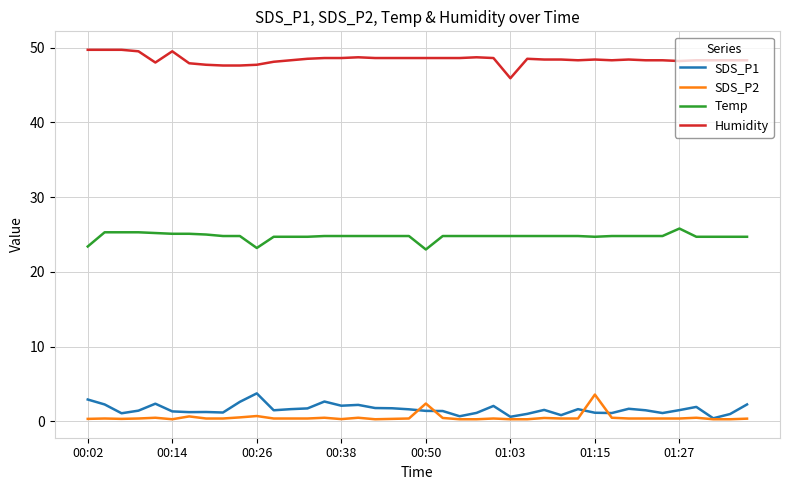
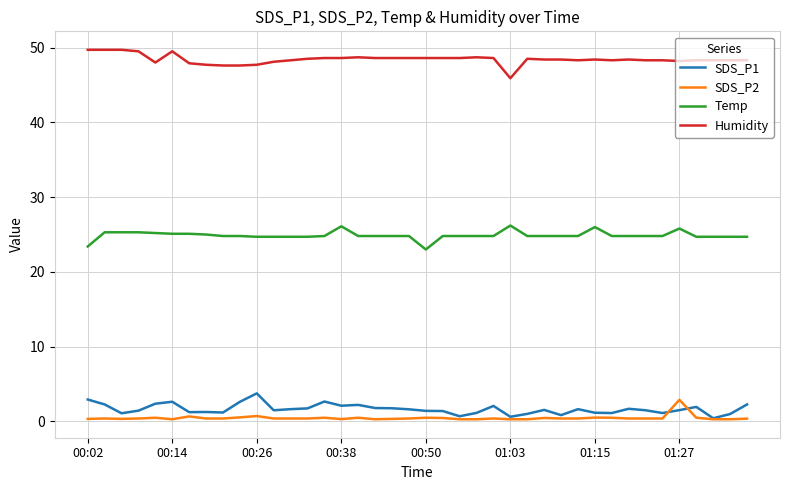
  {
    "SDS_P1": {
      "00:02": 3,
-     "00:14": 1,
+     "00:14": 3,
      "00:26": 4,
      "00:38": 2,
      "00:50": 1,
      "01:15": 1,
      "01:27": 2
    },
    "SDS_P2": {
      "00:02": 0,
      "00:14": 0,
      "00:26": 1,
      "00:38": 0,
-     "00:50": 2,
-     "01:15": 4,
-     "01:27": 0
+     "00:50": 1,
+     "01:15": 1,
+     "01:27": 3
    },
    "Temp": {
      "00:02": 23,
      "00:14": 25,
-     "00:26": 23,
-     "00:38": 25,
+     "00:26": 25,
+     "00:38": 26,
      "00:50": 23,
-     "01:03": 25,
-     "01:15": 25,
+     "01:03": 26,
+     "01:15": 26,
      "01:27": 26
    },
    "Humidity": {
      "00:02": 50,
      "00:14": 50,
      "00:26": 48,
      "00:38": 49,
      "00:50": 49,
      "01:03": 46,
      "01:15": 48
    }
  }
